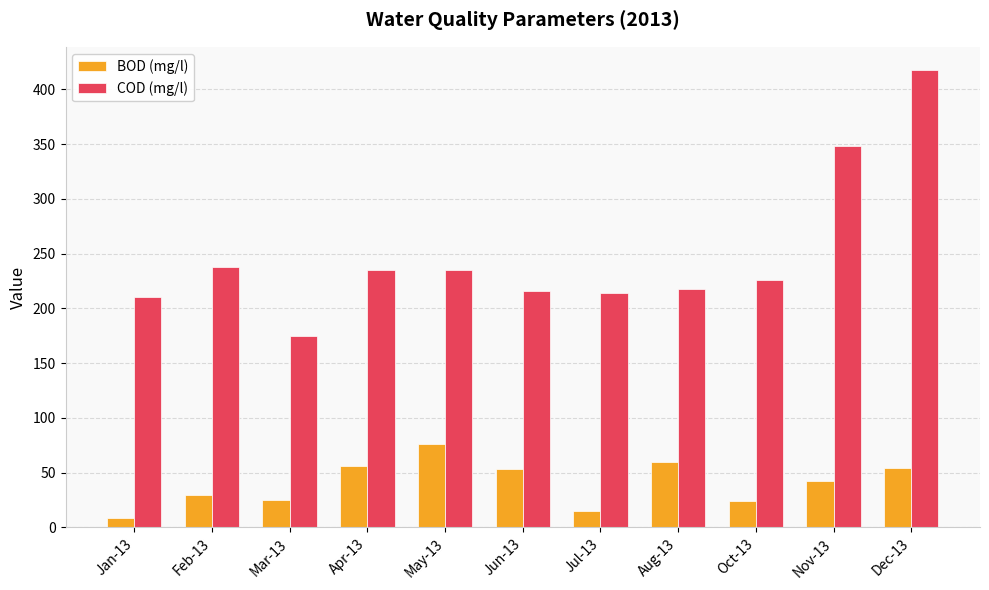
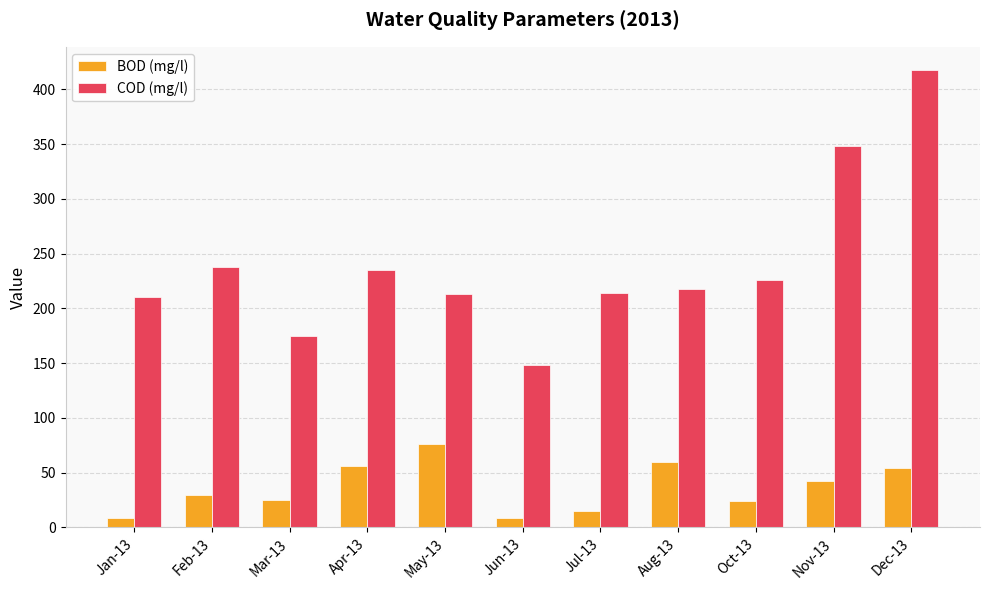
  {
    "BOD (mg/l)": {
      "Jan-13": 9,
      "Feb-13": 30,
      "Mar-13": 25,
      "Apr-13": 56,
      "May-13": 76,
-     "Jun-13": 53,
+     "Jun-13": 9,
      "Jul-13": 15,
      "Aug-13": 60,
      "Oct-13": 24,
      "Nov-13": 42,
      "Dec-13": 54
    },
    "COD (mg/l)": {
      "Jan-13": 210,
      "Feb-13": 238,
      "Mar-13": 175,
      "Apr-13": 235,
-     "May-13": 235,
-     "Jun-13": 216,
+     "May-13": 213,
+     "Jun-13": 148,
      "Jul-13": 214,
      "Aug-13": 218,
      "Oct-13": 226,
      "Nov-13": 348,
      "Dec-13": 418
    }
  }
